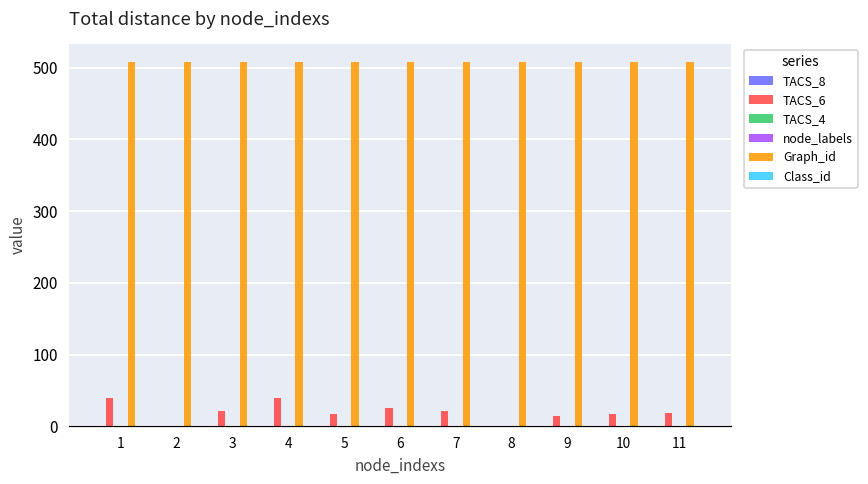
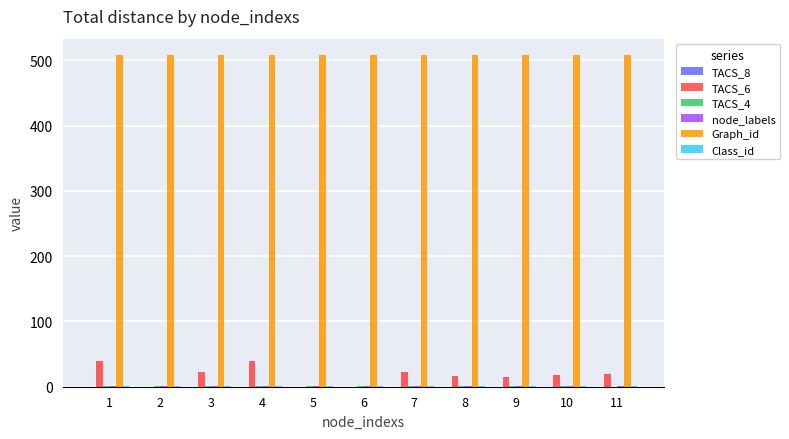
  {
    "TACS_8": {
      "1": 0,
      "2": 0,
      "3": 0,
      "4": 0,
      "5": 0,
      "6": 0,
      "7": 0,
      "8": 0,
      "9": 0,
      "10": 0,
      "11": 0
    },
    "TACS_6": {
      "1": 40,
      "2": 0,
      "3": 20,
      "4": 40,
-     "5": 20,
-     "6": 30,
+     "5": 0,
+     "6": 0,
      "7": 20,
-     "8": 0,
+     "8": 20,
      "9": 20,
      "10": 20,
      "11": 20
    },
    "TACS_4": {
      "11": 0
    },
    "Graph_id": {
      "1": 510,
      "2": 510,
      "3": 510,
      "4": 510,
      "5": 510,
      "6": 510,
      "7": 510,
      "8": 510,
      "9": 510,
      "10": 510,
      "11": 510
    }
  }
